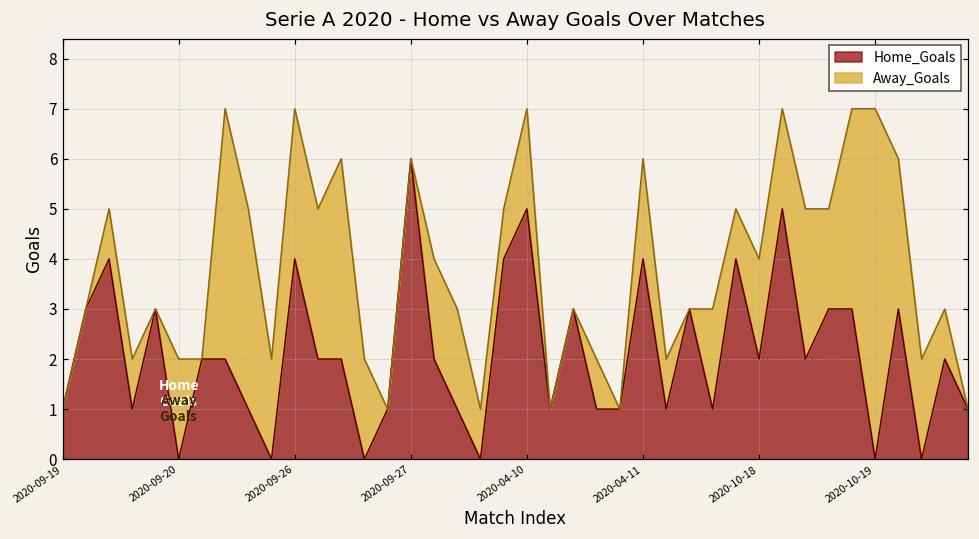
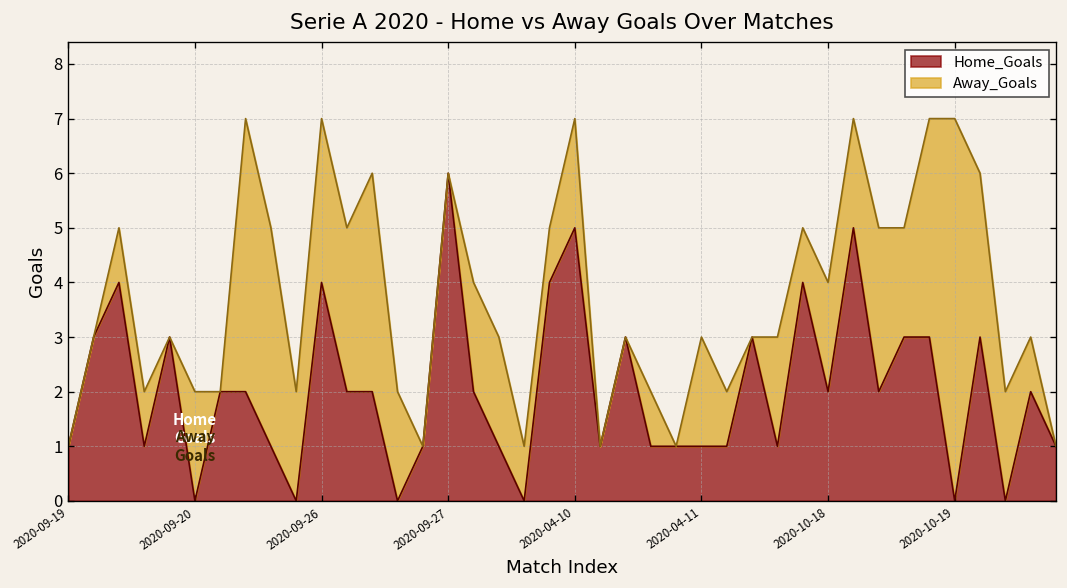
  {
    "Home_Goals": {
-     "2020-04-11": 4,
+     "2020-04-11": 1,
      "2020-10-19": 0
    },
    "Away_Goals": {
      "2020-10-19": 7
    }
  }
